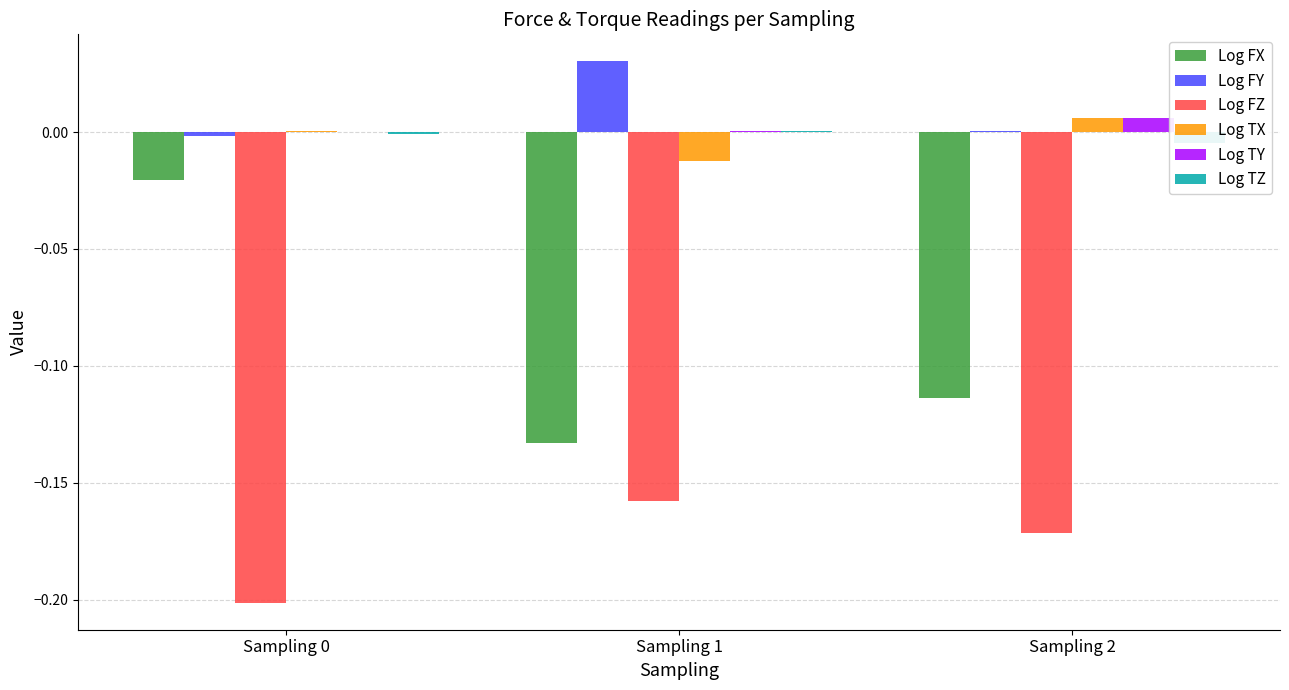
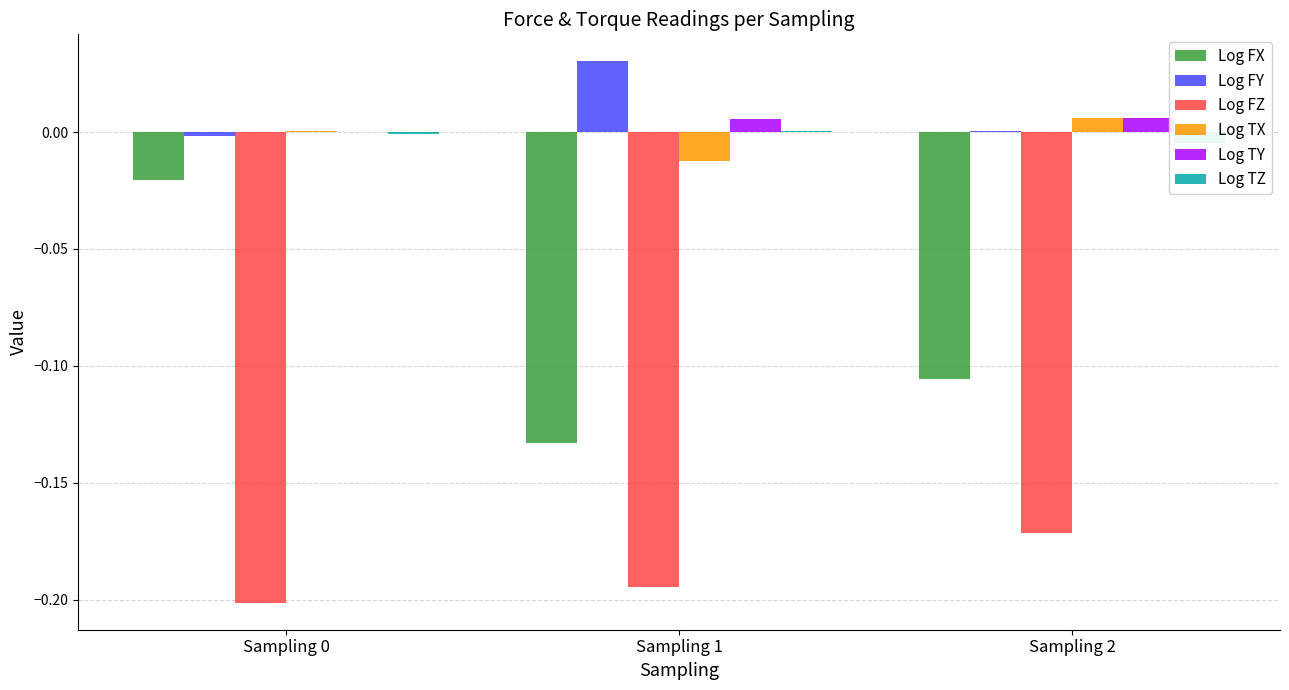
  {
    "Log FX": {
      "Sampling 0": -0.021,
      "Sampling 1": -0.133,
-     "Sampling 2": -0.114
+     "Sampling 2": -0.106
    },
    "Log FY": {
      "Sampling 0": -0.002,
      "Sampling 1": 0.030
    },
    "Log FZ": {
      "Sampling 0": -0.201,
-     "Sampling 1": -0.158,
+     "Sampling 1": -0.195,
      "Sampling 2": -0.171
    },
    "Log TX": {
      "Sampling 1": -0.013,
      "Sampling 2": 0.006
    },
    "Log TY": {
      "Sampling 0": 0.000,
-     "Sampling 1": 0.001,
+     "Sampling 1": 0.006,
      "Sampling 2": 0.006
    }
  }
